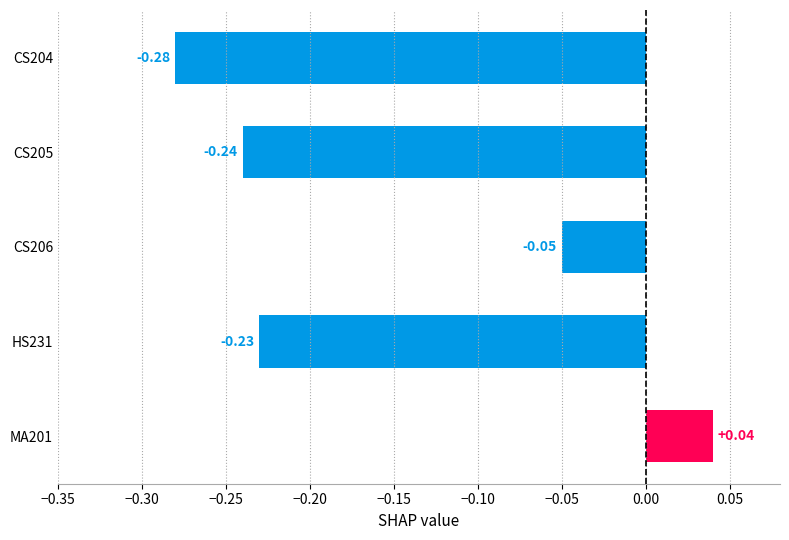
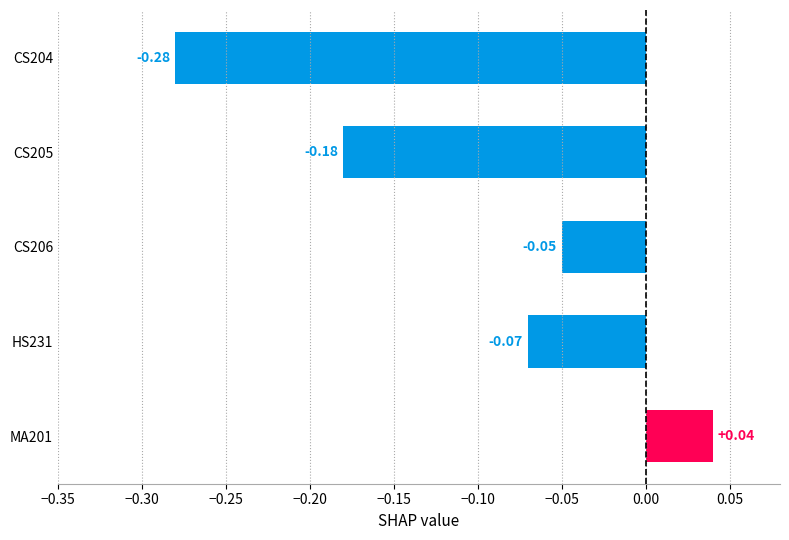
  {
    "CS204": "-0.28",
-   "CS205": "-0.24",
+   "CS205": "-0.18",
    "CS206": "-0.05",
-   "HS231": "-0.23",
+   "HS231": "-0.07",
    "MA201": "+0.04"
  }
